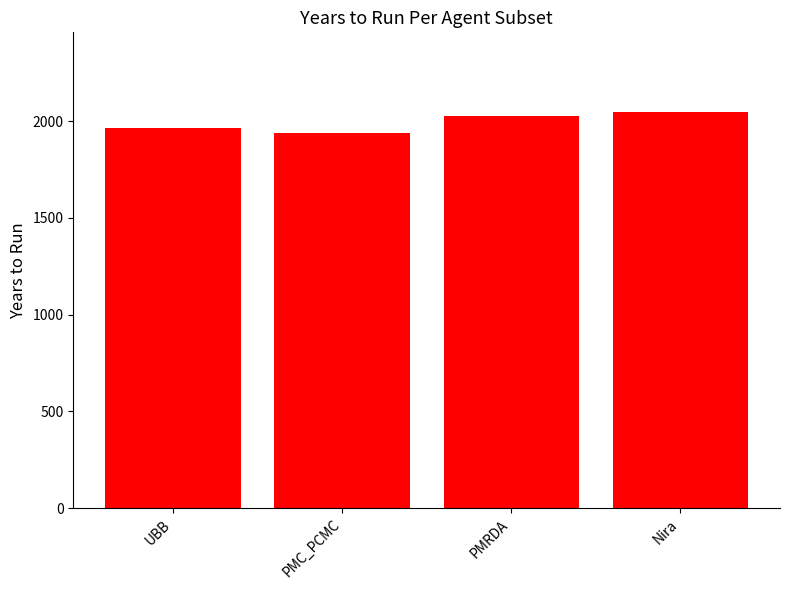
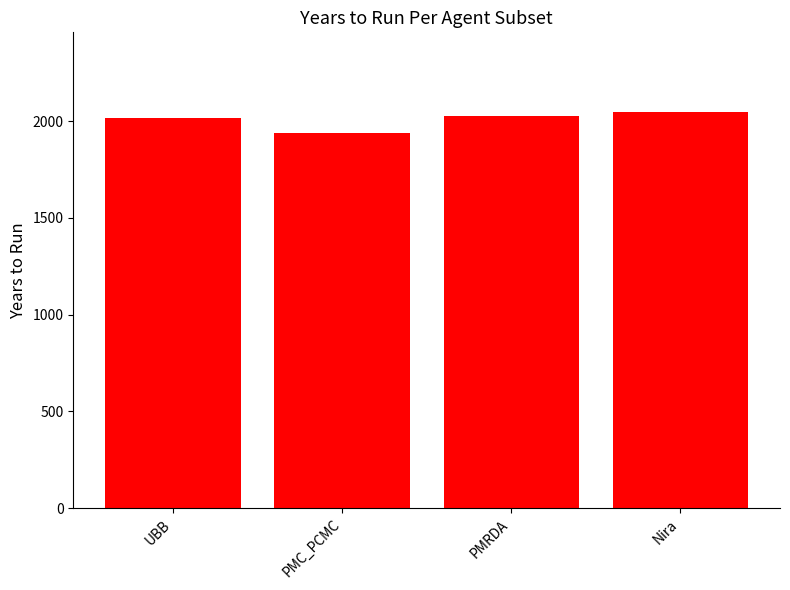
  {
-   "UBB": 1960,
+   "UBB": 2020,
    "PMC_PCMC": 1940,
    "PMRDA": 2030,
    "Nira": 2050
  }
